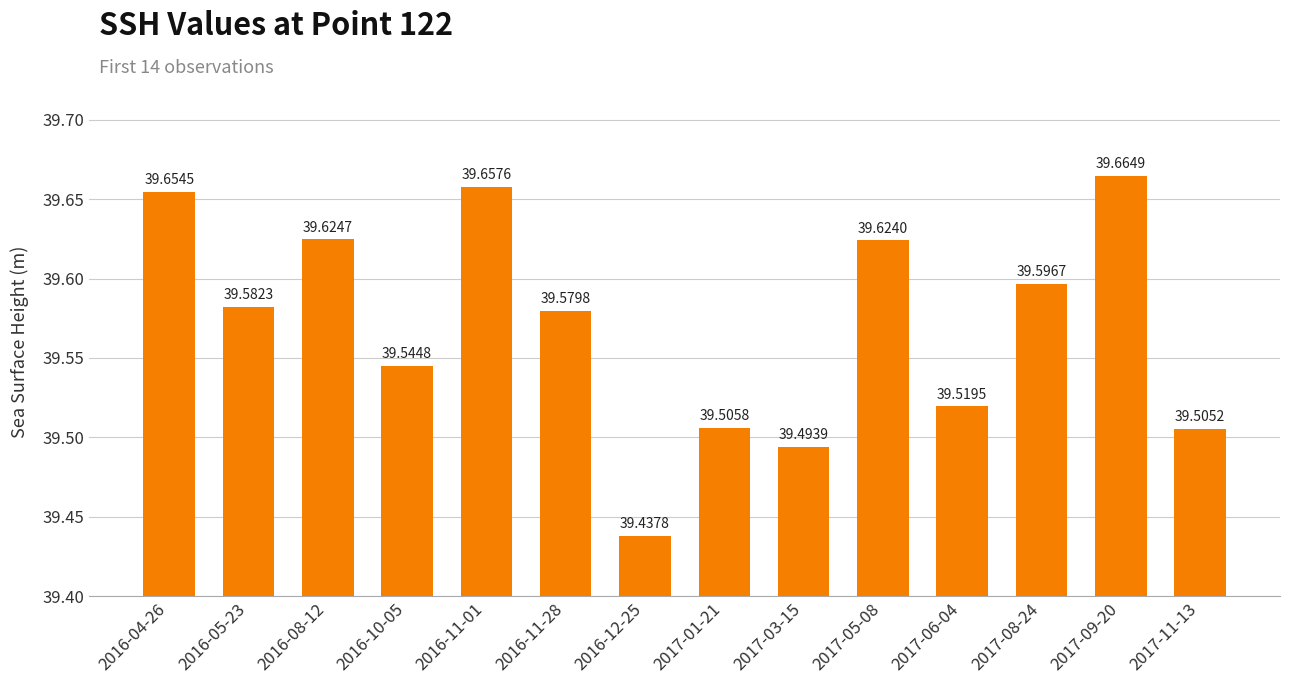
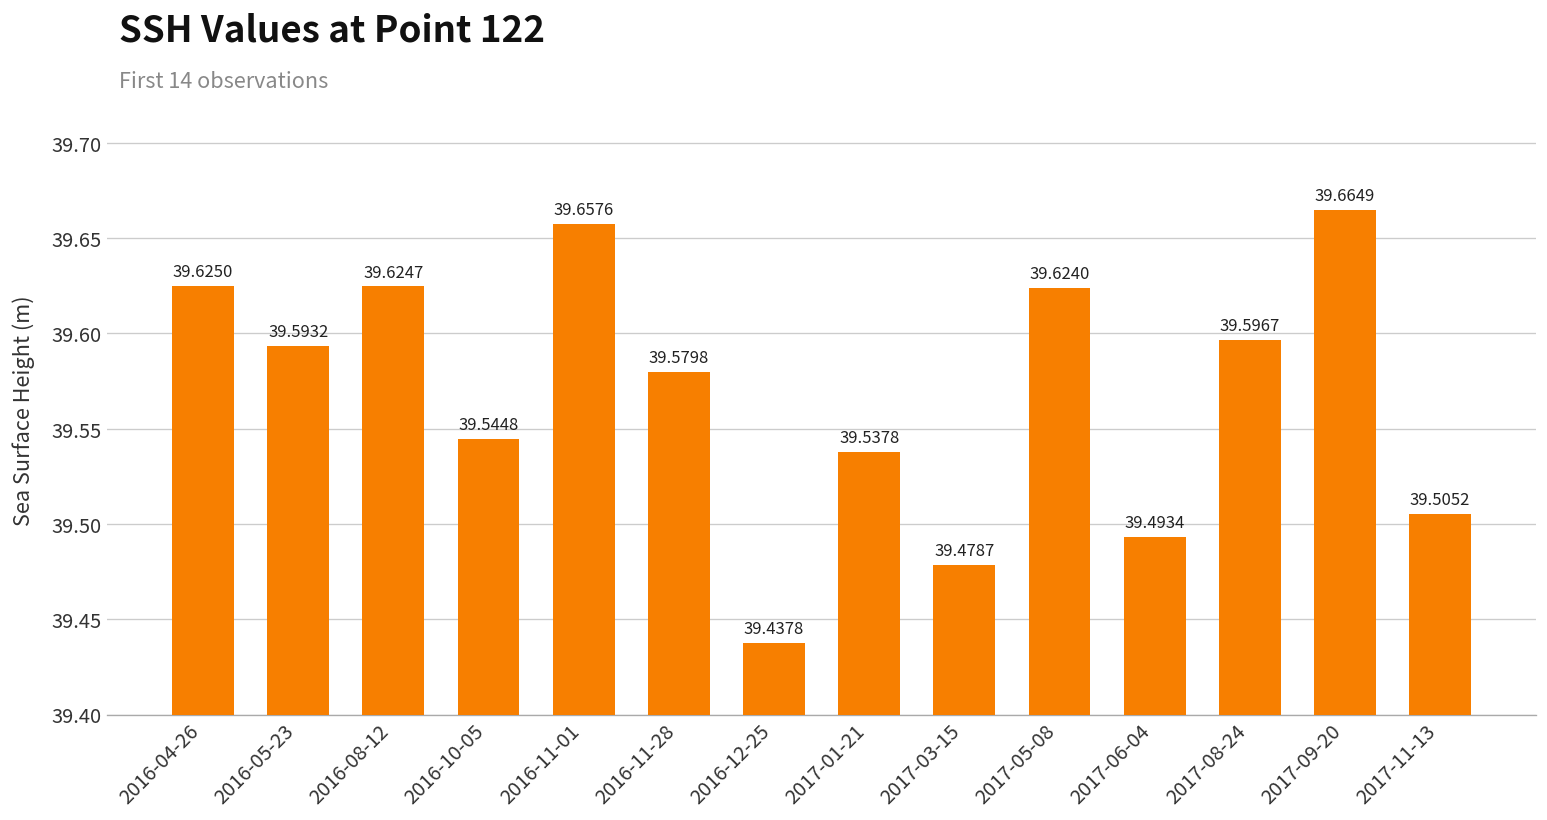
  {
-   "2016-04-26": 39.6545,
-   "2016-05-23": 39.5823,
+   "2016-04-26": 39.6250,
+   "2016-05-23": 39.5932,
    "2016-08-12": 39.6247,
    "2016-10-05": 39.5448,
    "2016-11-01": 39.6576,
    "2016-11-28": 39.5798,
    "2016-12-25": 39.4378,
-   "2017-01-21": 39.5058,
-   "2017-03-15": 39.4939,
+   "2017-01-21": 39.5378,
+   "2017-03-15": 39.4787,
    "2017-05-08": 39.6240,
-   "2017-06-04": 39.5195,
+   "2017-06-04": 39.4934,
    "2017-08-24": 39.5967,
    "2017-09-20": 39.6649,
    "2017-11-13": 39.5052
  }
